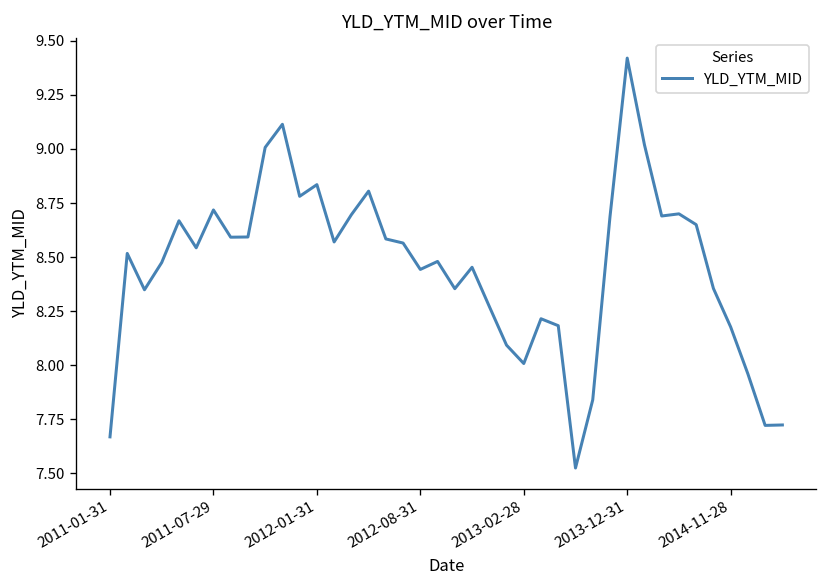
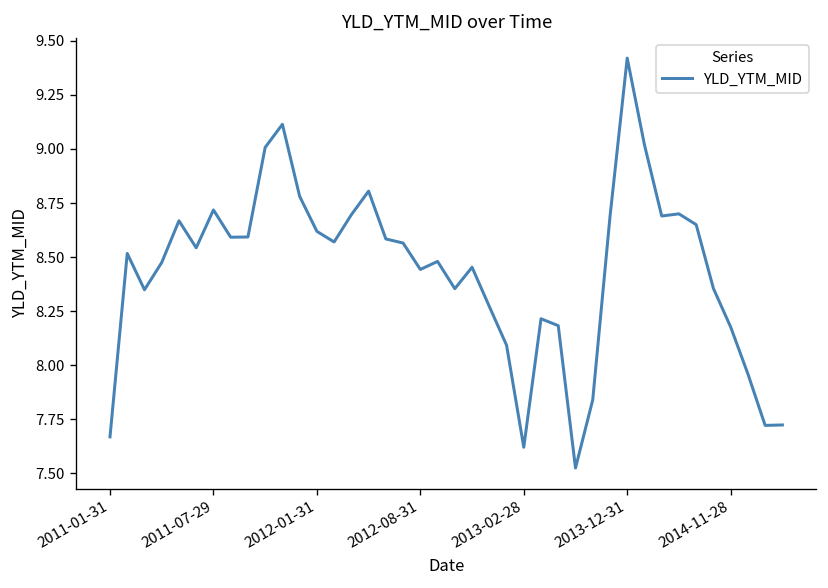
  {
    "2011-01-31": 7.67,
    "2011-07-29": 8.72,
-   "2012-01-31": 8.84,
+   "2012-01-31": 8.62,
    "2012-08-31": 8.44,
-   "2013-02-28": 8.01,
+   "2013-02-28": 7.62,
    "2013-12-31": 9.42,
    "2014-11-28": 8.18
  }
